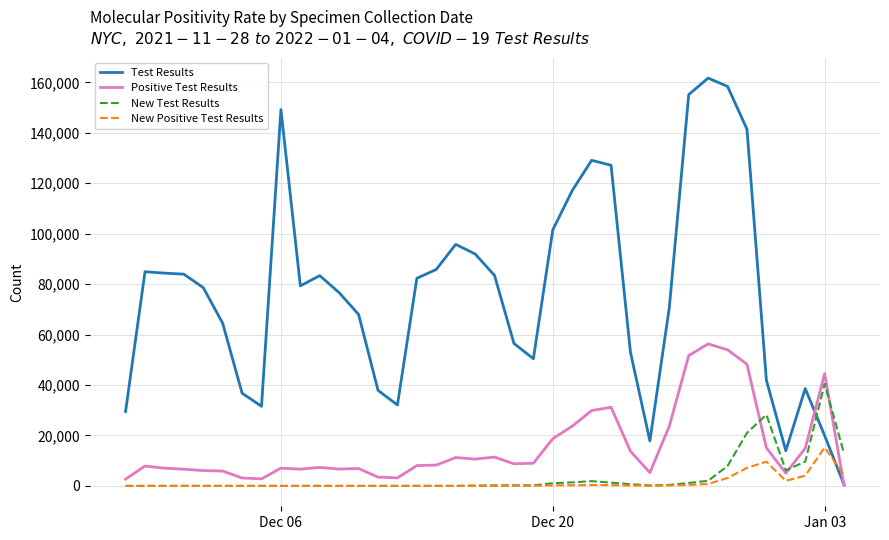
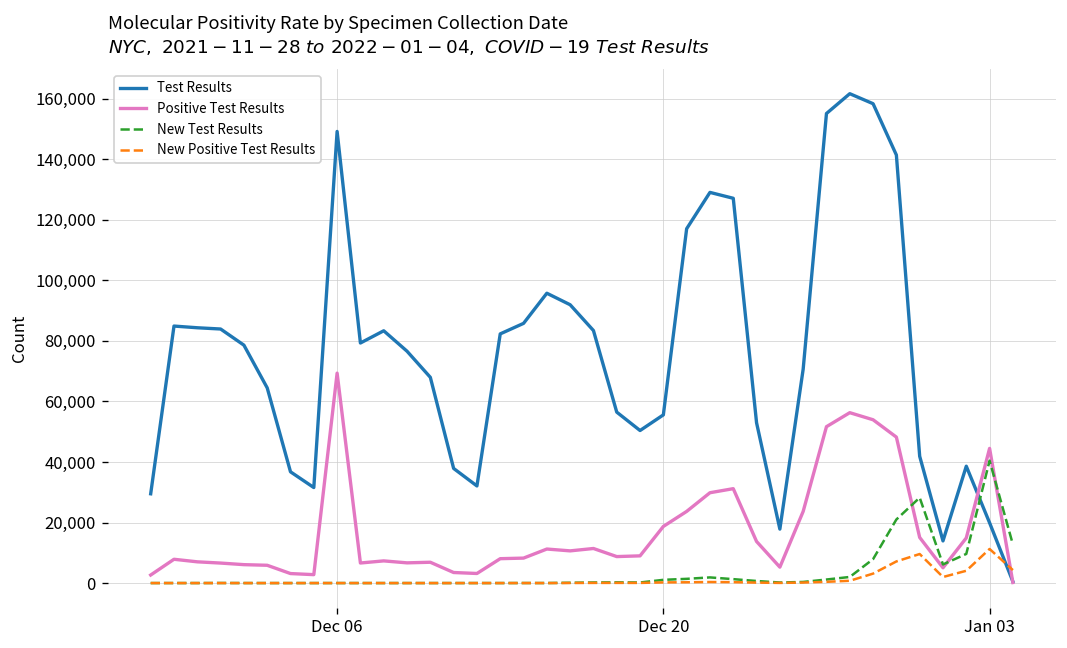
  {
    "Test Results": {
      "Dec 06": "149,000",
-     "Dec 20": "101,000",
+     "Dec 20": "56,000",
      "Jan 03": "20,000"
    },
    "Positive Test Results": {
-     "Dec 06": "7,000",
+     "Dec 06": "69,000",
      "Dec 20": "19,000",
      "Jan 03": "44,000"
    },
    "New Test Results": {
      "Jan 03": "40,000"
    },
    "New Positive Test Results": {
-     "Jan 03": "15,000"
+     "Jan 03": "11,000"
    }
  }
